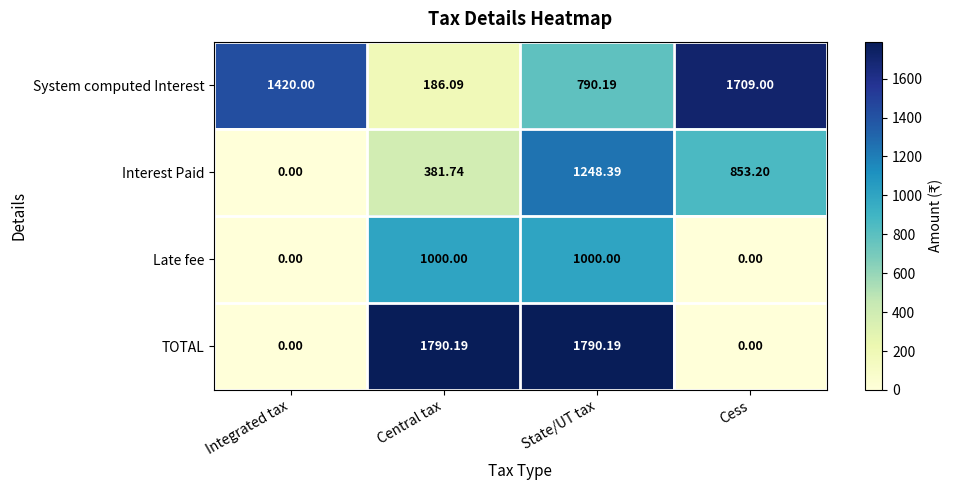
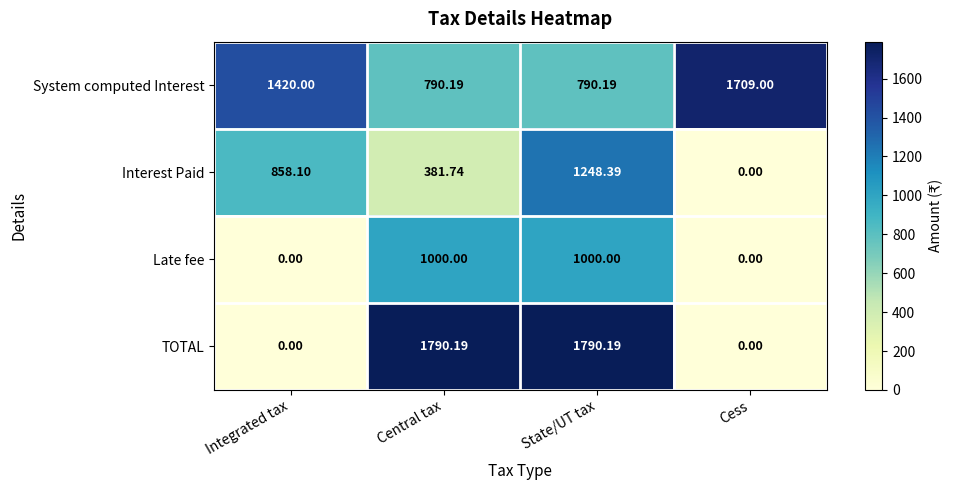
  {
    "System computed Interest": {
      "Integrated tax": 1420.00,
-     "Central tax": 186.09,
+     "Central tax": 790.19,
      "State/UT tax": 790.19,
      "Cess": 1709.00
    },
    "Interest Paid": {
-     "Integrated tax": 0.00,
+     "Integrated tax": 858.10,
      "Central tax": 381.74,
      "State/UT tax": 1248.39,
-     "Cess": 853.20
+     "Cess": 0.00
    },
    "Late fee": {
      "Integrated tax": 0.00,
      "Central tax": 1000.00,
      "State/UT tax": 1000.00,
      "Cess": 0.00
    },
    "TOTAL": {
      "Integrated tax": 0.00,
      "Central tax": 1790.19,
      "State/UT tax": 1790.19,
      "Cess": 0.00
    }
  }
